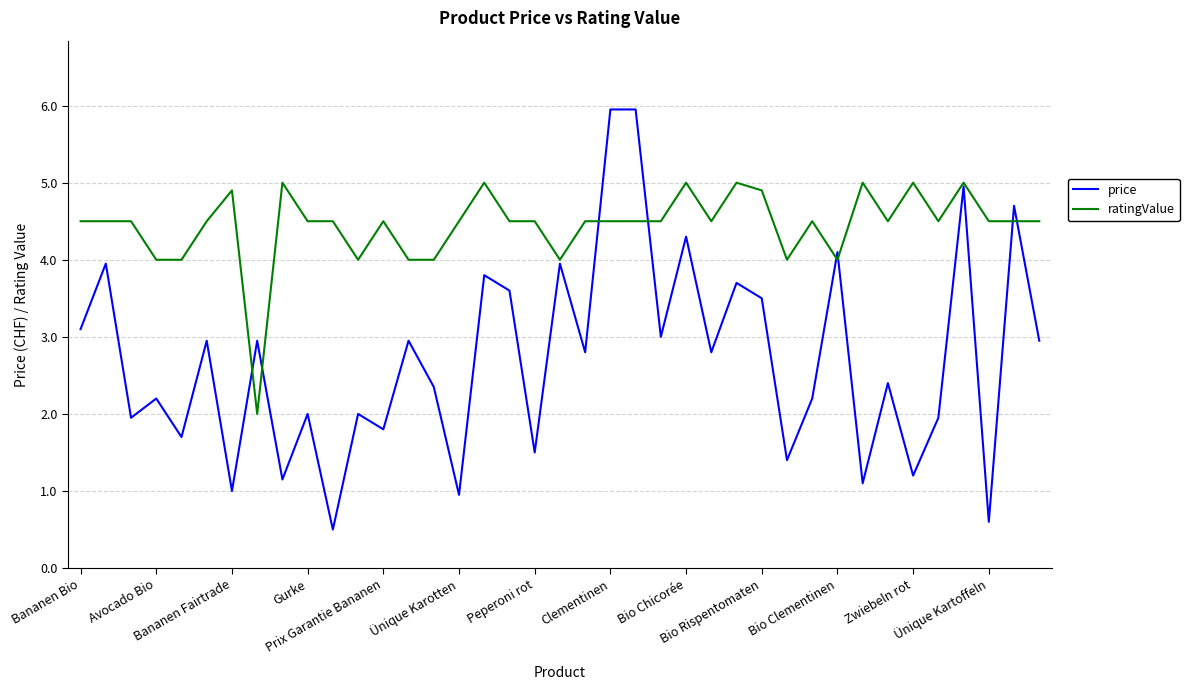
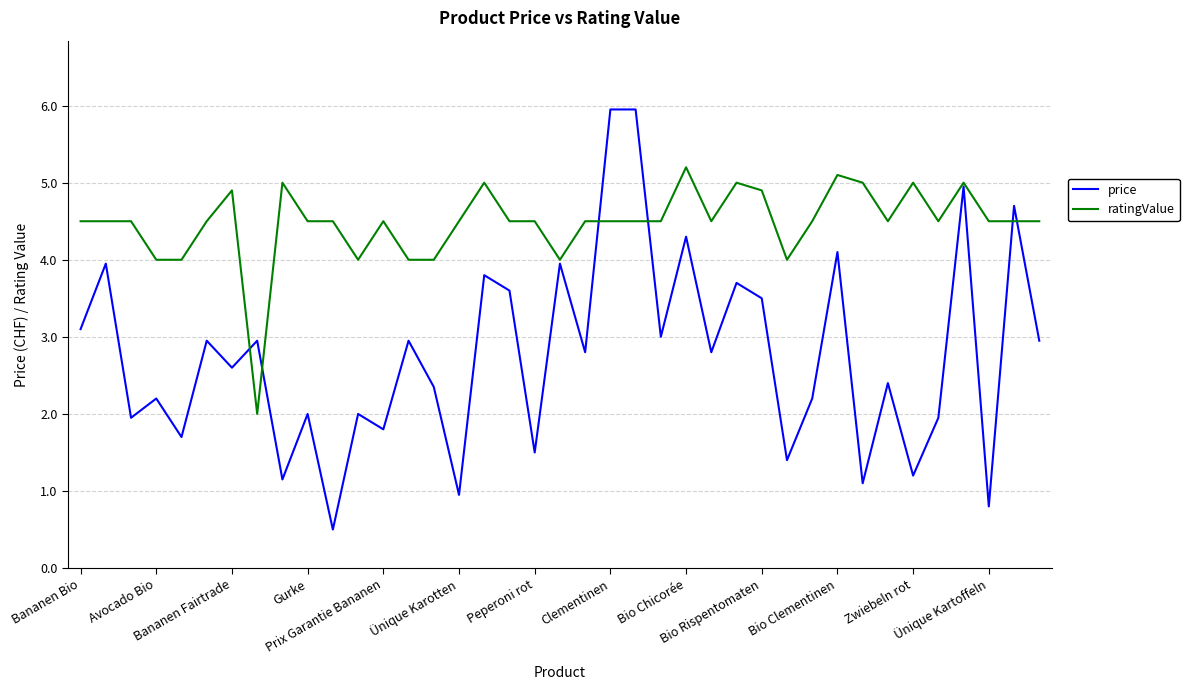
  {
    "price": {
      "Bananen Bio": 3.1,
      "Avocado Bio": 2.2,
-     "Bananen Fairtrade": 1.0,
+     "Bananen Fairtrade": 2.6,
      "Gurke": 2.0,
      "Prix Garantie Bananen": 1.8,
      "Ünique Karotten": 1.0,
      "Peperoni rot": 1.5,
      "Clementinen": 6.0,
      "Bio Chicorée": 4.3,
      "Bio Rispentomaten": 3.5,
      "Bio Clementinen": 4.1,
      "Zwiebeln rot": 1.2,
-     "Ünique Kartoffeln": 0.6
+     "Ünique Kartoffeln": 0.8
    },
    "ratingValue": {
      "Bananen Bio": 4.5,
      "Avocado Bio": 4.0,
      "Bananen Fairtrade": 4.9,
      "Gurke": 4.5,
      "Prix Garantie Bananen": 4.5,
      "Ünique Karotten": 4.5,
      "Peperoni rot": 4.5,
      "Clementinen": 4.5,
-     "Bio Chicorée": 5.0,
+     "Bio Chicorée": 5.2,
      "Bio Rispentomaten": 4.9,
-     "Bio Clementinen": 4.0,
+     "Bio Clementinen": 5.1,
      "Zwiebeln rot": 5.0,
      "Ünique Kartoffeln": 4.5
    }
  }
